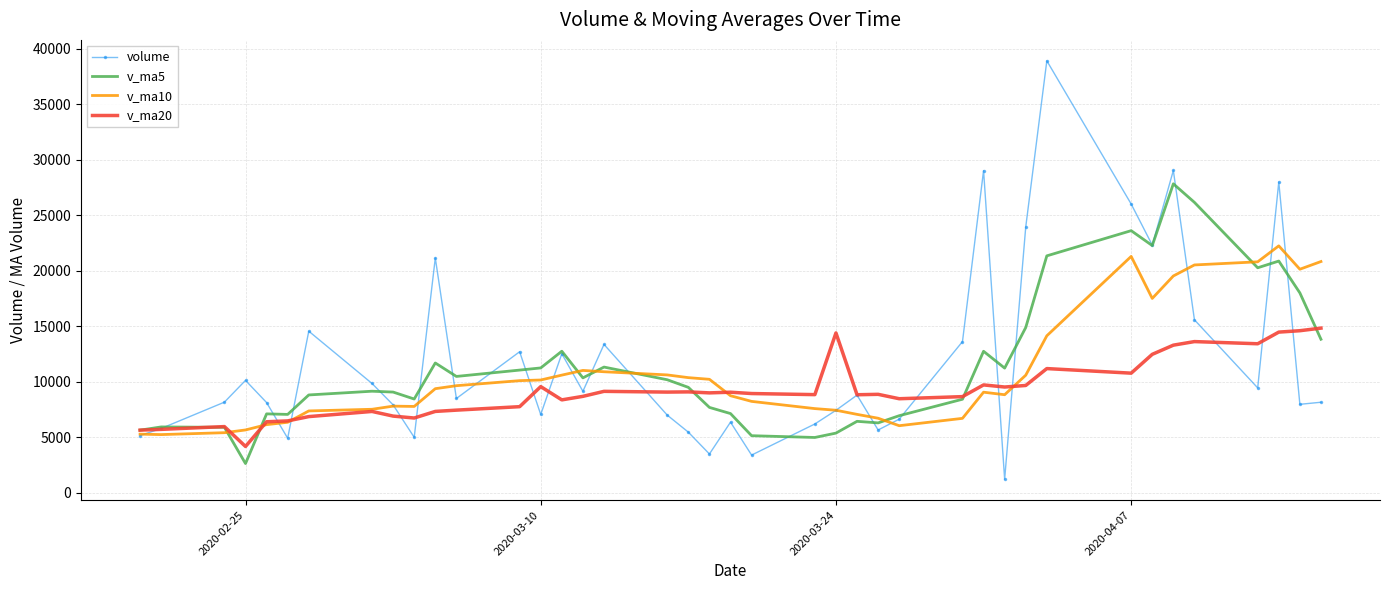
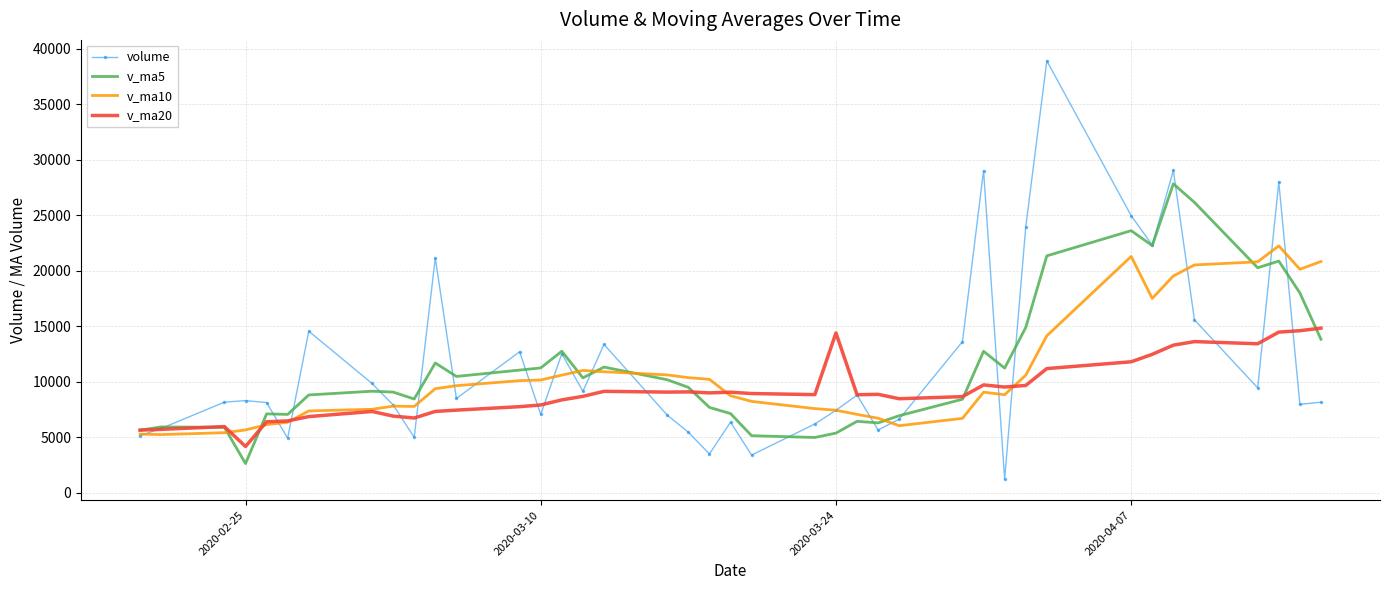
  {
    "volume": {
-     "2020-02-25": 10100,
+     "2020-02-25": 8300,
      "2020-03-10": 7000,
-     "2020-04-07": 26000
+     "2020-04-07": 25000
    },
    "v_ma5": {
      "2020-02-25": 2600,
      "2020-03-10": 11200,
      "2020-03-24": 5400,
      "2020-04-07": 23600
    },
    "v_ma10": {
      "2020-02-25": 5700,
      "2020-03-10": 10200,
      "2020-04-07": 21300
    },
    "v_ma20": {
      "2020-02-25": 4200,
-     "2020-03-10": 9600,
+     "2020-03-10": 7900,
      "2020-03-24": 14400,
-     "2020-04-07": 10800
+     "2020-04-07": 11800
    }
  }
